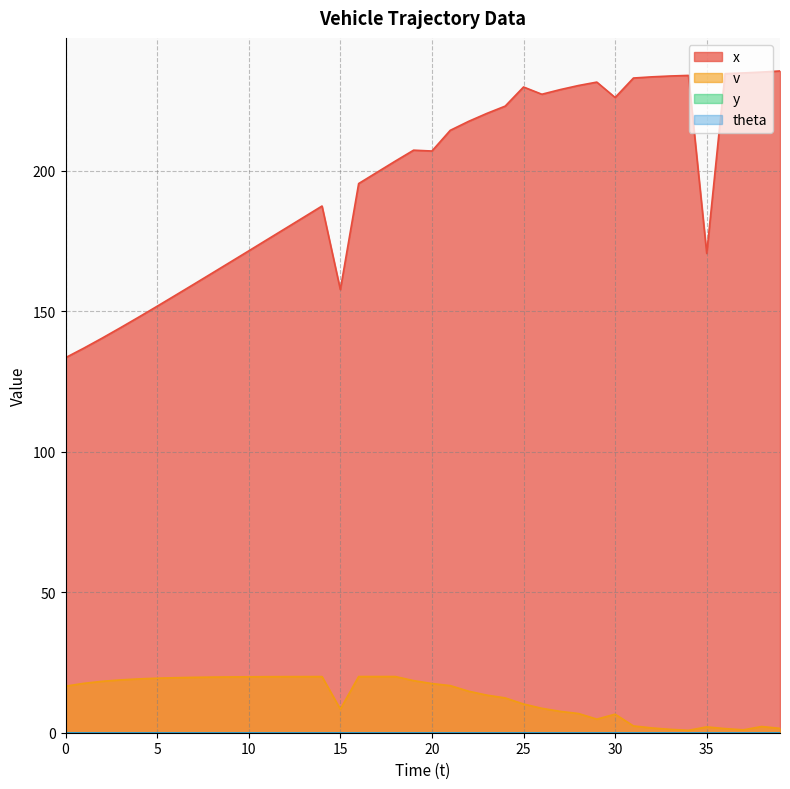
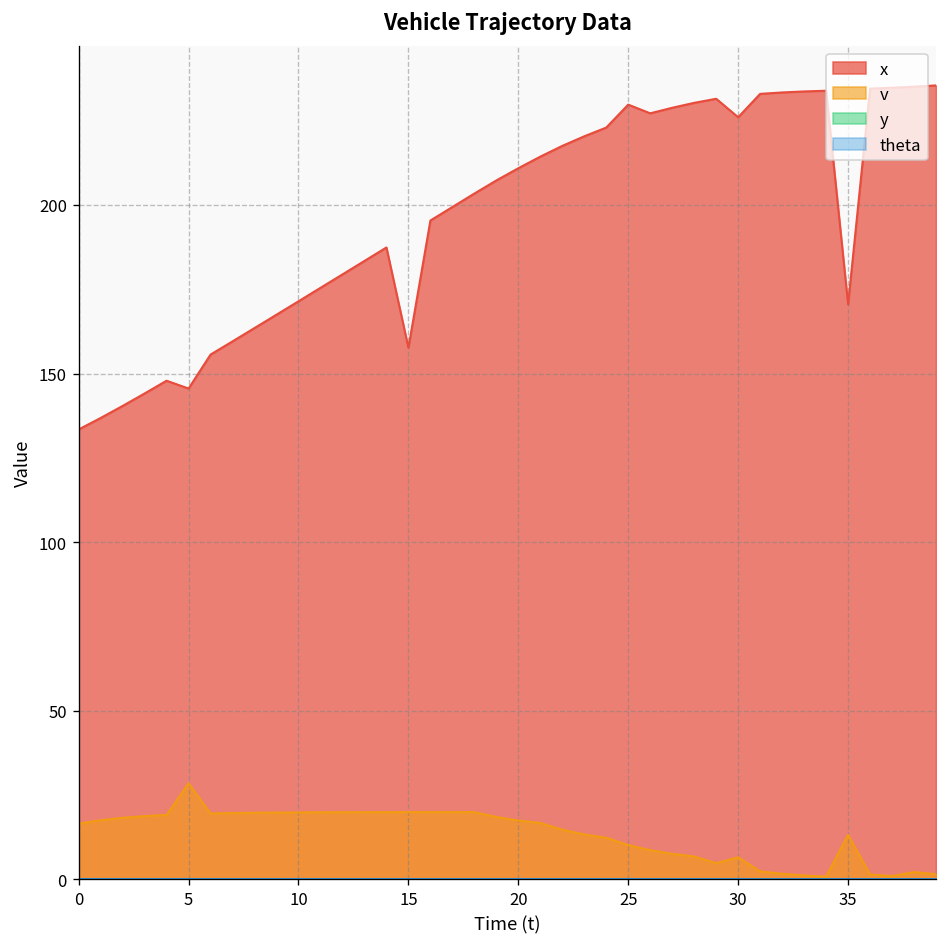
  {
    "x": {
      "0": 133,
-     "5": 152,
+     "5": 146,
      "10": 171,
      "15": 158,
-     "20": 207,
+     "20": 211,
      "25": 230,
      "30": 226,
      "35": 171
    },
    "v": {
      "0": 17,
-     "5": 19,
+     "5": 29,
      "10": 20,
-     "15": 8,
+     "15": 20,
      "20": 17,
      "25": 10,
      "30": 7,
-     "35": 2
+     "35": 13
    },
    "theta": {
      "0": 0,
      "5": 0,
      "10": 0,
      "15": 0,
      "20": 0,
      "25": 0,
      "30": 0,
      "35": 0
    }
  }
